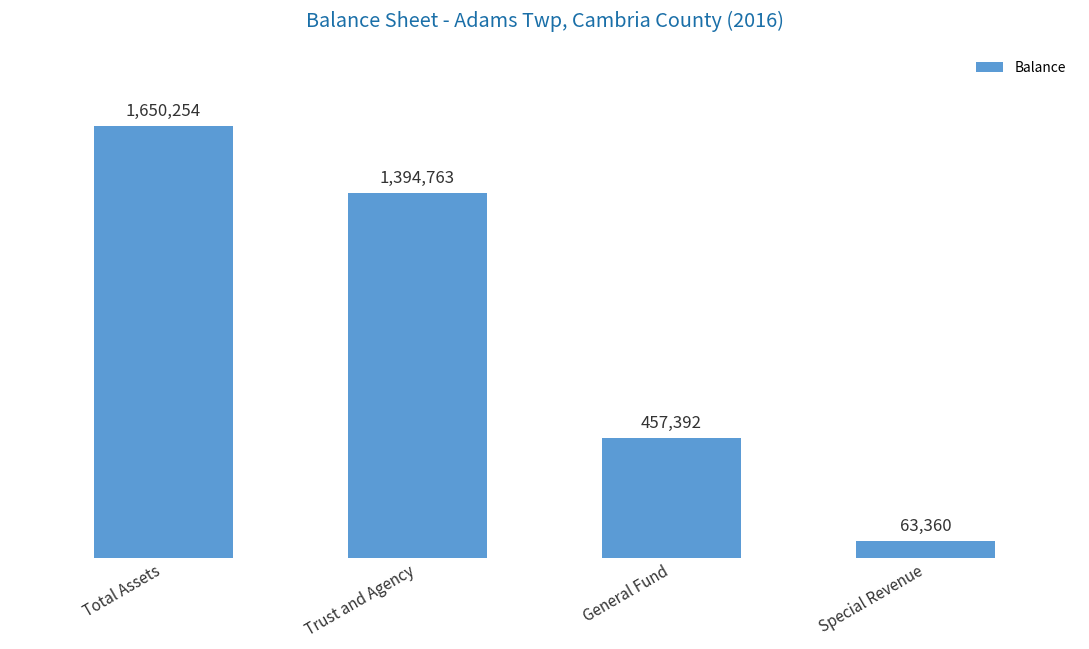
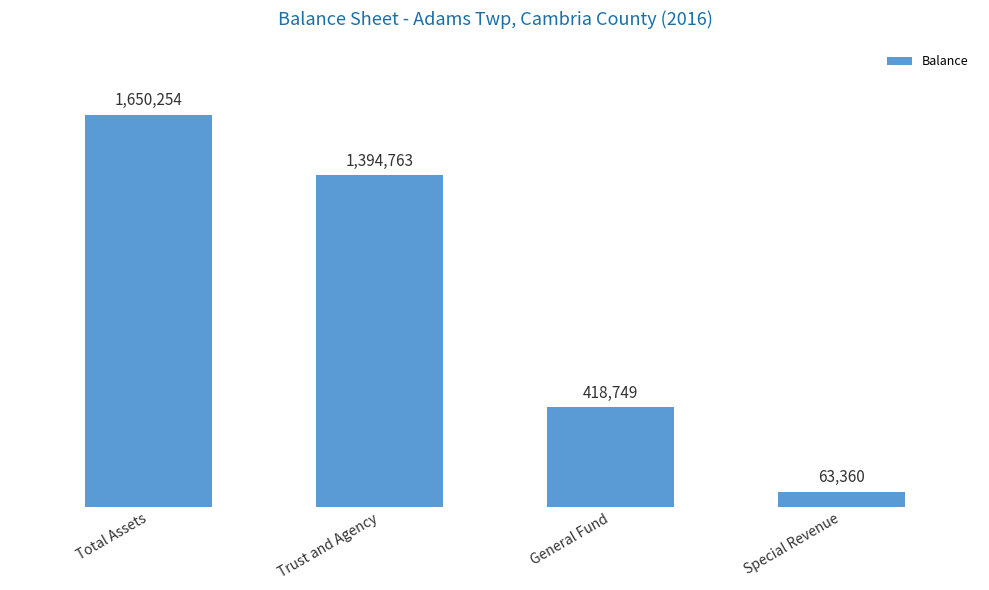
  {
    "Total Assets": "1,650,254",
    "Trust and Agency": "1,394,763",
-   "General Fund": "457,392",
+   "General Fund": "418,749",
    "Special Revenue": "63,360"
  }
